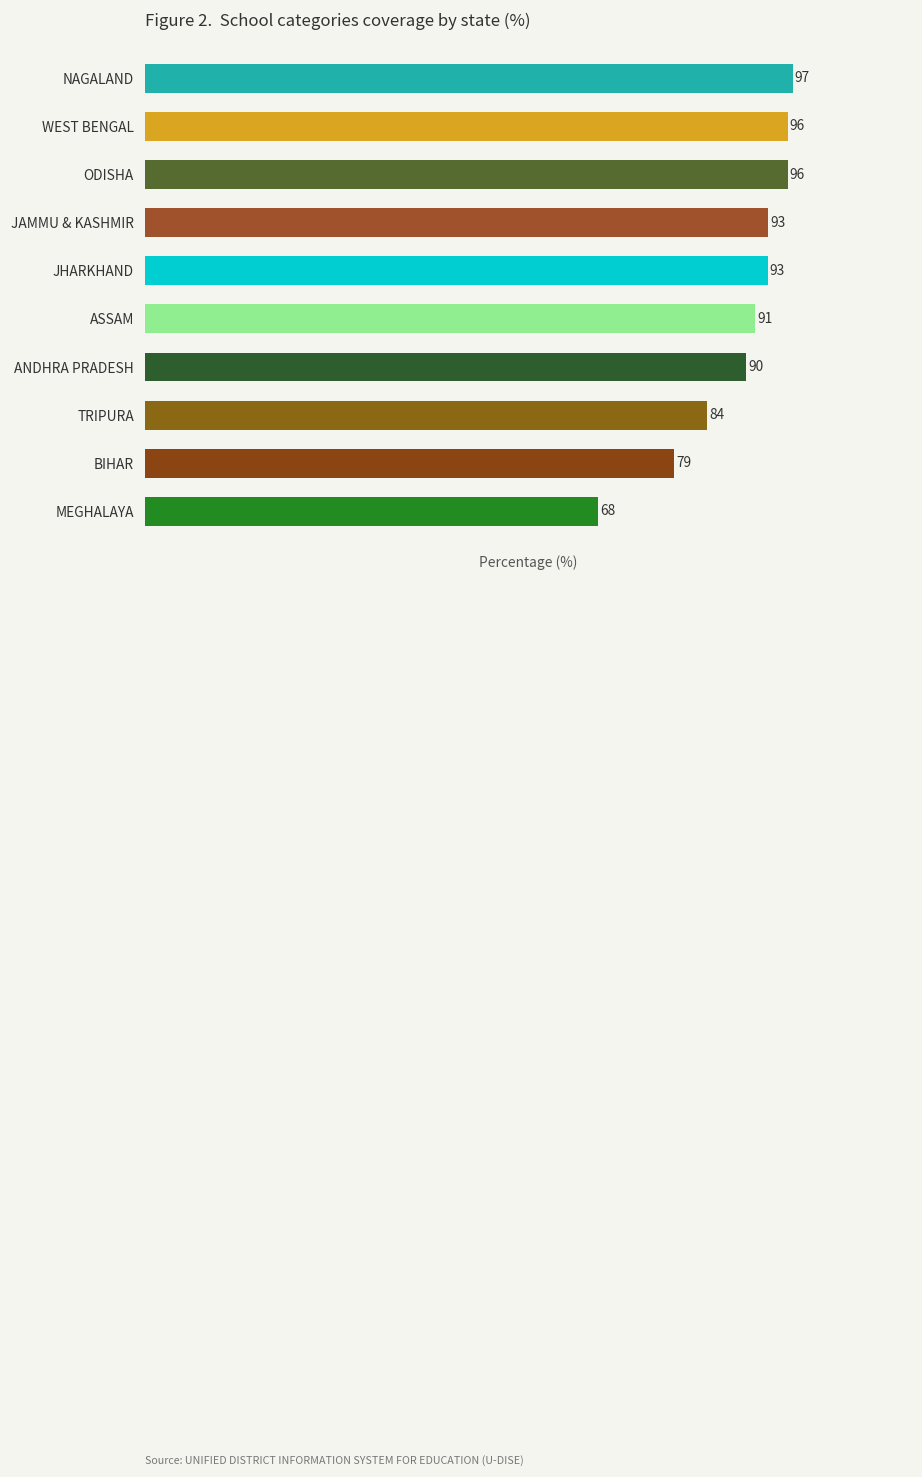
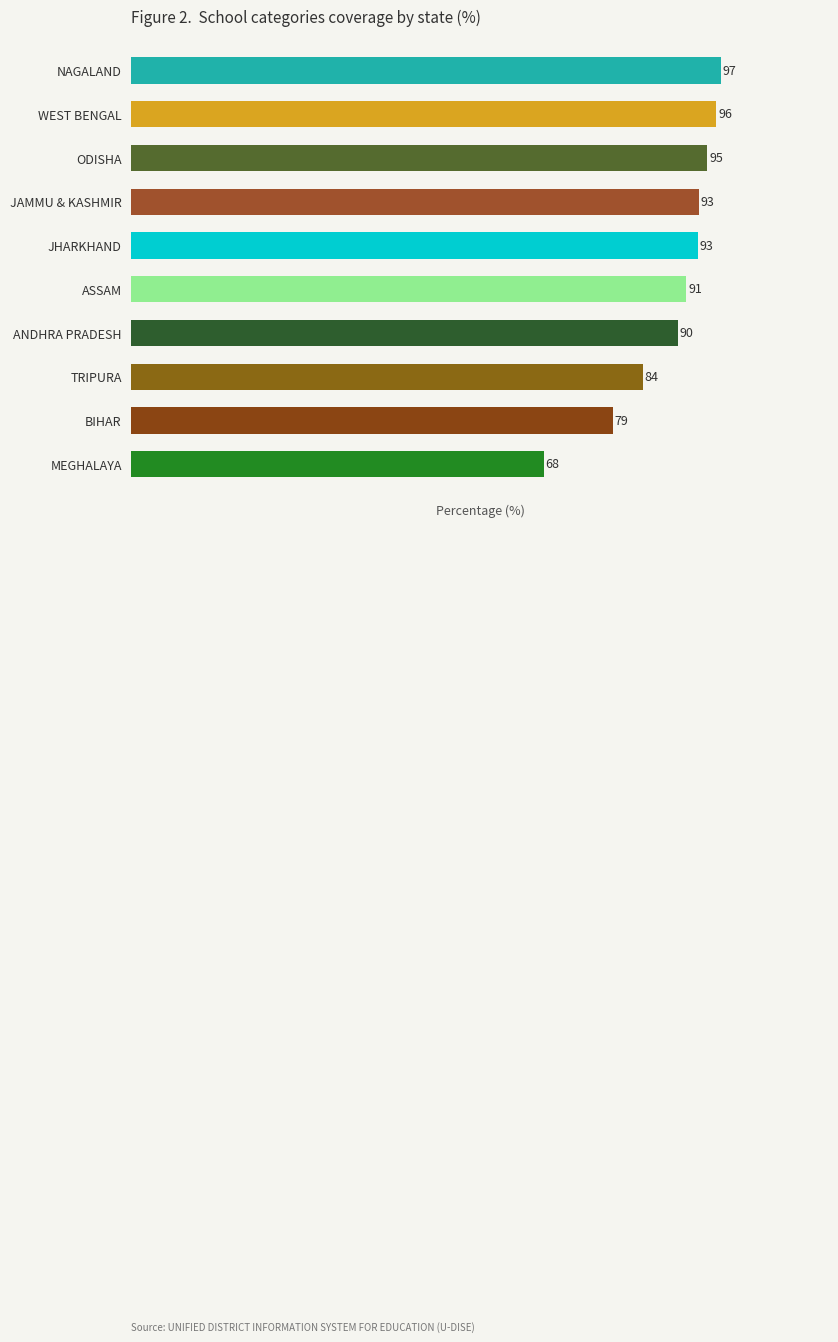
  {
    "NAGALAND": 97,
    "WEST BENGAL": 96,
-   "ODISHA": 96,
+   "ODISHA": 95,
    "JAMMU & KASHMIR": 93,
    "JHARKHAND": 93,
    "ASSAM": 91,
    "ANDHRA PRADESH": 90,
    "TRIPURA": 84,
    "BIHAR": 79,
    "MEGHALAYA": 68
  }
